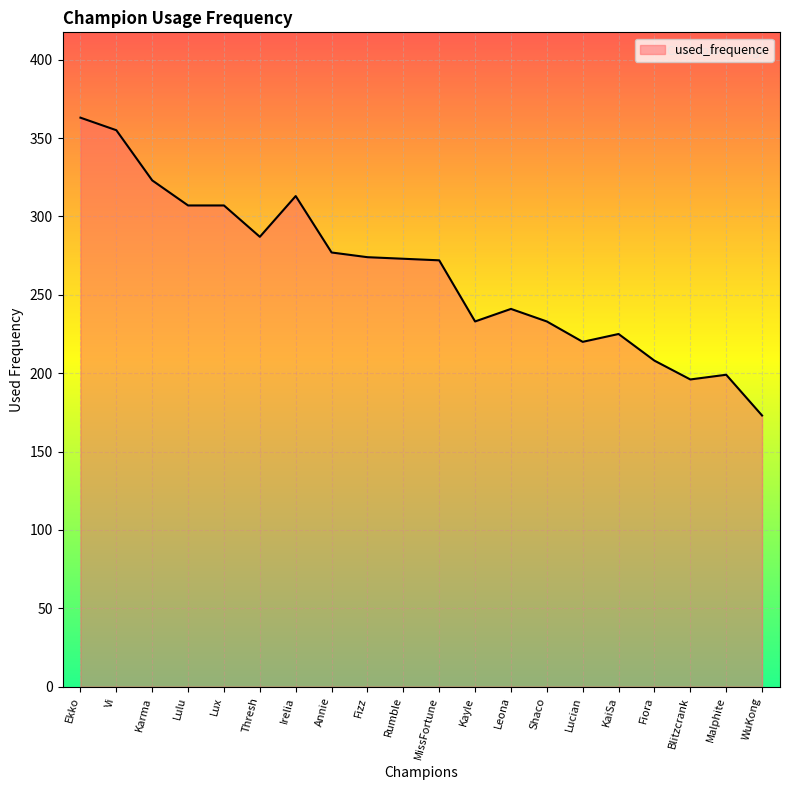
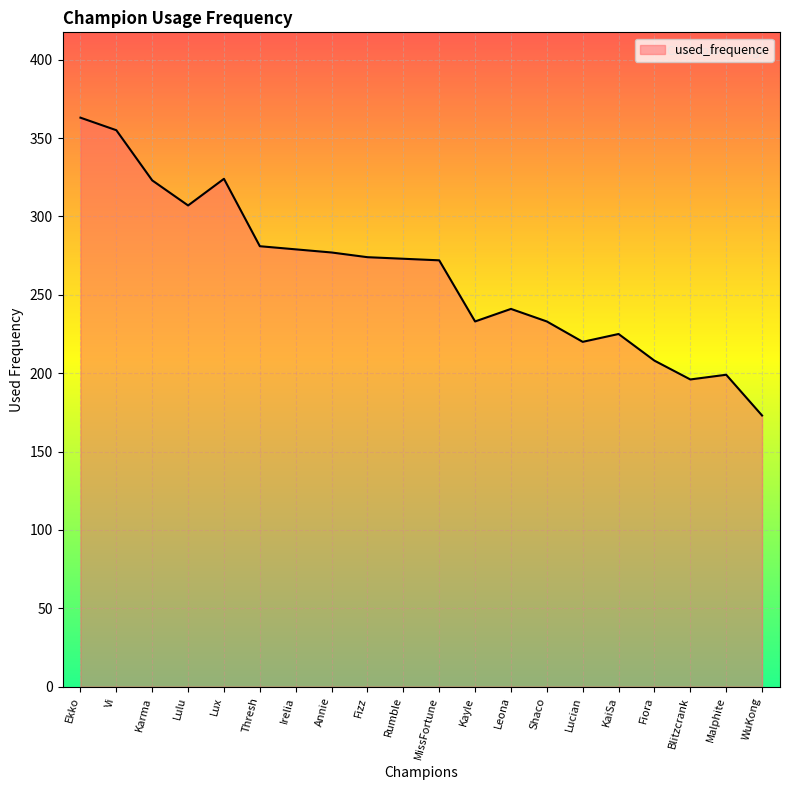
  {
    "Ekko": 363,
    "Vi": 355,
    "Karma": 323,
    "Lulu": 307,
-   "Lux": 307,
-   "Thresh": 287,
-   "Irelia": 313,
+   "Lux": 324,
+   "Thresh": 281,
+   "Irelia": 279,
    "Annie": 277,
    "Fizz": 274,
    "Rumble": 273,
    "MissFortune": 272,
    "Kayle": 233,
    "Leona": 241,
    "Shaco": 233,
    "Lucian": 220,
    "KaiSa": 225,
    "Fiora": 208,
    "Blitzcrank": 196,
    "Malphite": 199,
    "WuKong": 173
  }
